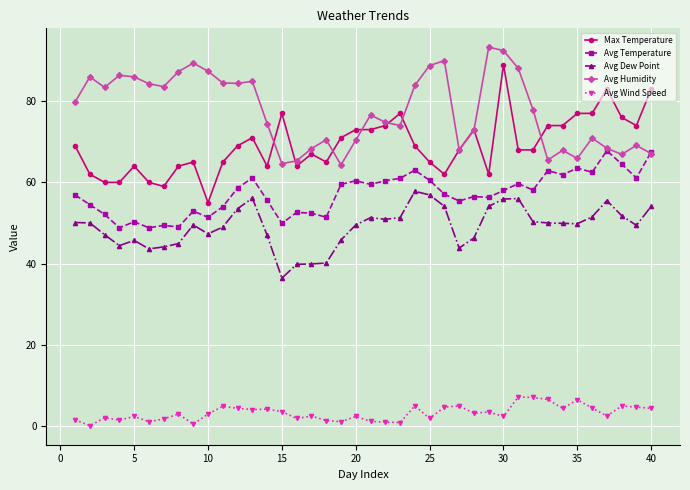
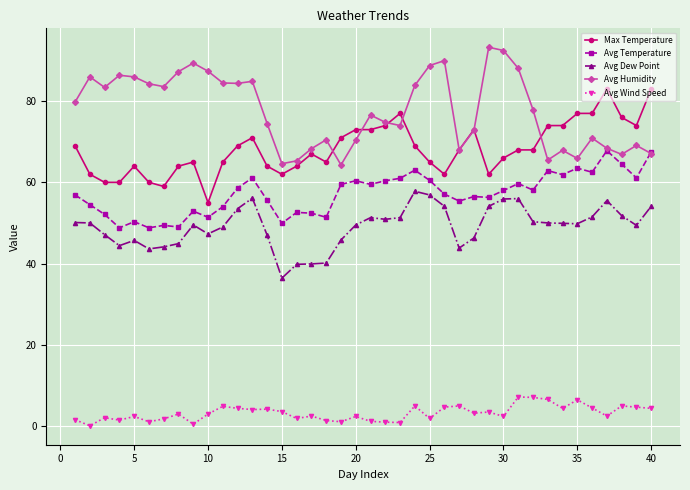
  {
    "Max Temperature": {
      "5": 64,
      "10": 55,
-     "15": 77,
+     "15": 62,
      "20": 73,
      "25": 65,
-     "30": 89,
+     "30": 66,
      "35": 77
    }
  }
